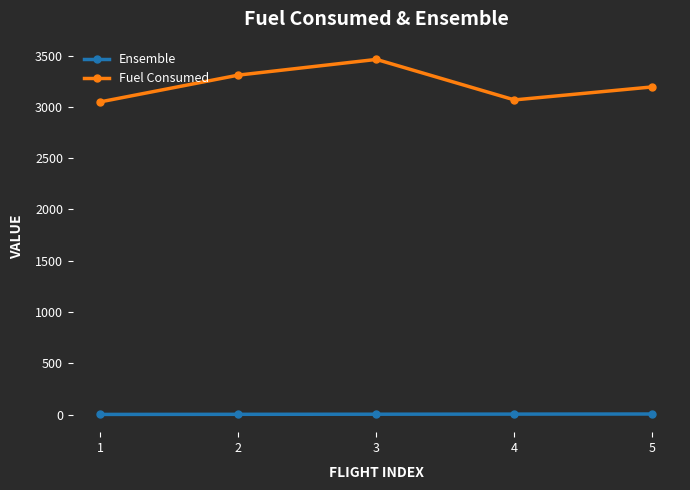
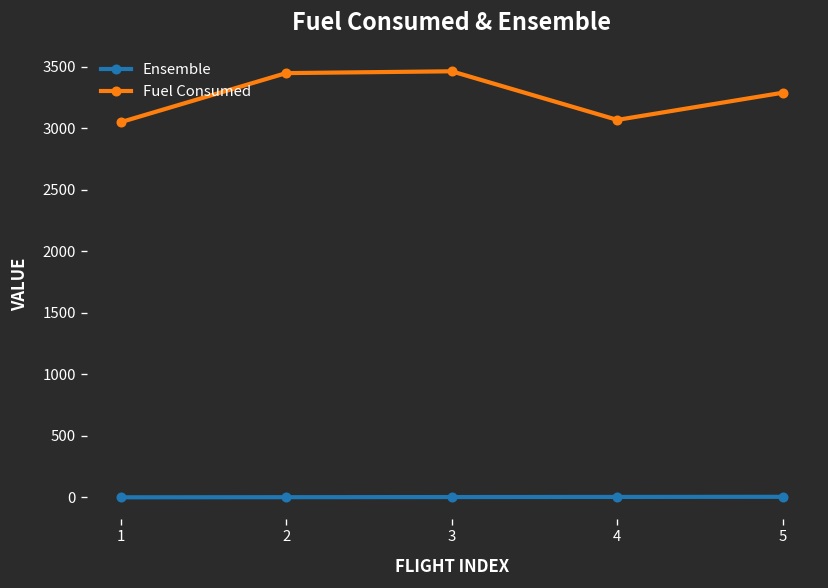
  {
    "Ensemble": {
      "1": 0,
      "2": 0,
      "3": 0,
      "4": 0,
      "5": 10
    },
    "Fuel Consumed": {
      "1": 3050,
-     "2": 3310,
+     "2": 3450,
      "3": 3460,
      "4": 3070,
-     "5": 3190
+     "5": 3290
    }
  }
